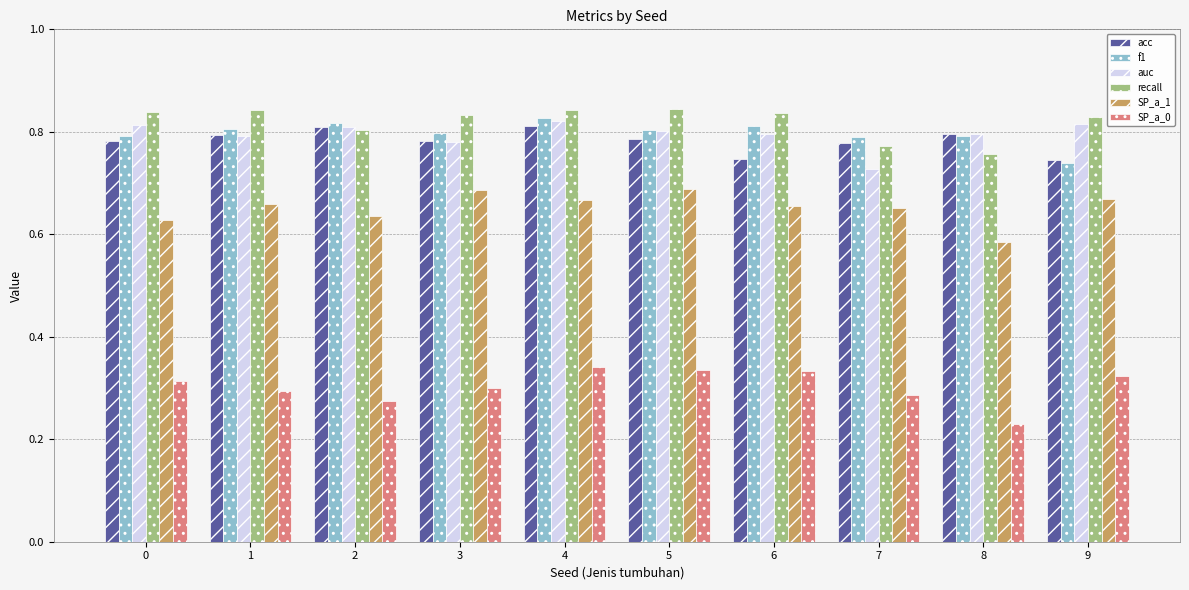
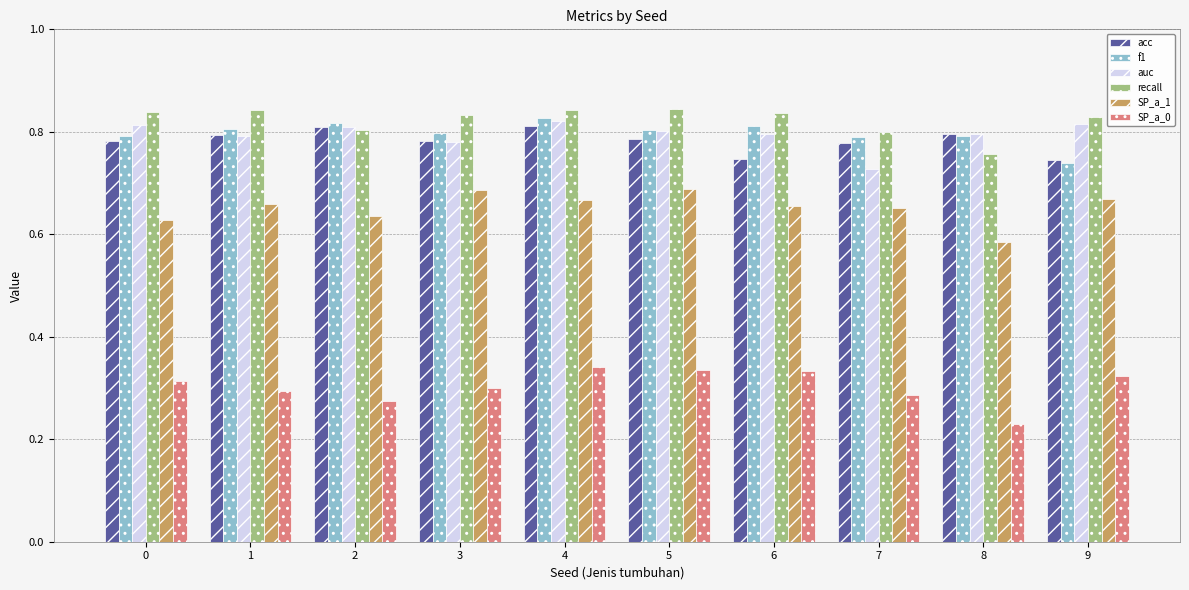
  {
    "acc": {
      "0": 0.78,
      "1": 0.79,
      "2": 0.81,
      "3": 0.78,
      "4": 0.81,
      "5": 0.79,
      "6": 0.75,
      "7": 0.78,
      "8": 0.79,
      "9": 0.74
    },
    "f1": {
      "0": 0.79,
      "1": 0.80,
      "2": 0.82,
      "3": 0.80,
      "4": 0.83,
      "5": 0.80,
      "6": 0.81,
      "7": 0.79,
      "8": 0.79,
      "9": 0.74
    },
    "auc": {
      "0": 0.81,
      "1": 0.79,
      "2": 0.81,
      "3": 0.78,
      "4": 0.82,
      "5": 0.80,
      "6": 0.80,
      "7": 0.73,
      "8": 0.80,
      "9": 0.82
    },
    "recall": {
      "0": 0.84,
      "1": 0.84,
      "2": 0.80,
      "3": 0.83,
      "4": 0.84,
      "5": 0.85,
      "6": 0.84,
-     "7": 0.77,
+     "7": 0.80,
      "8": 0.76,
      "9": 0.83
    }
  }
